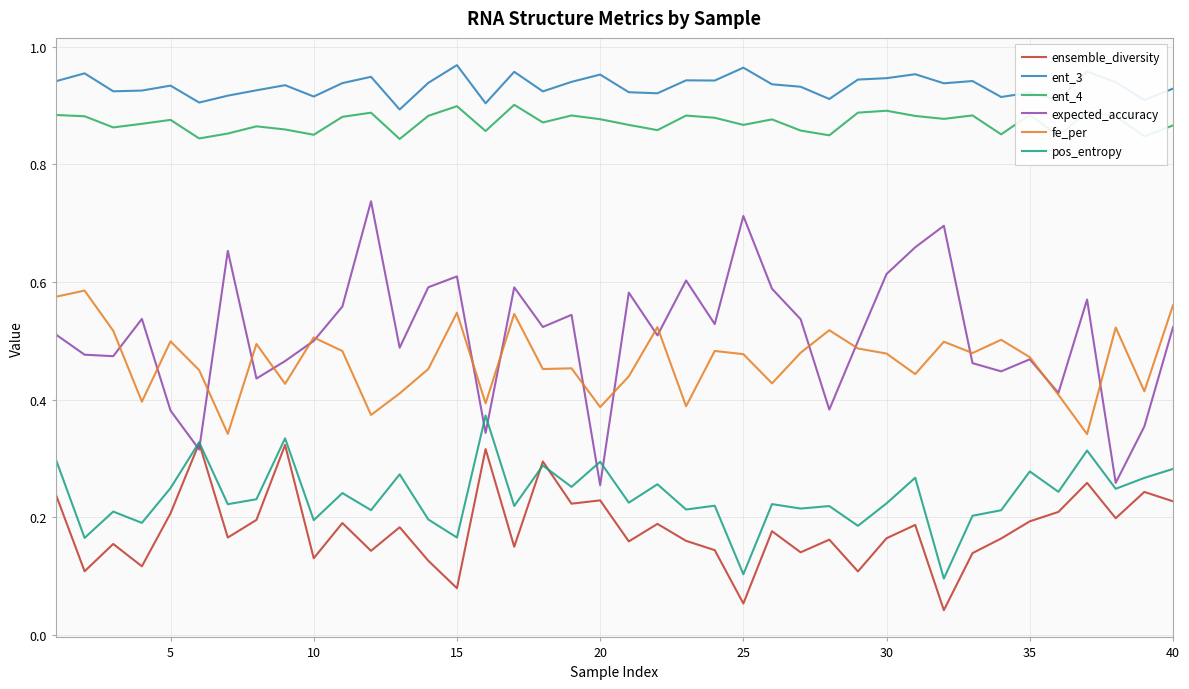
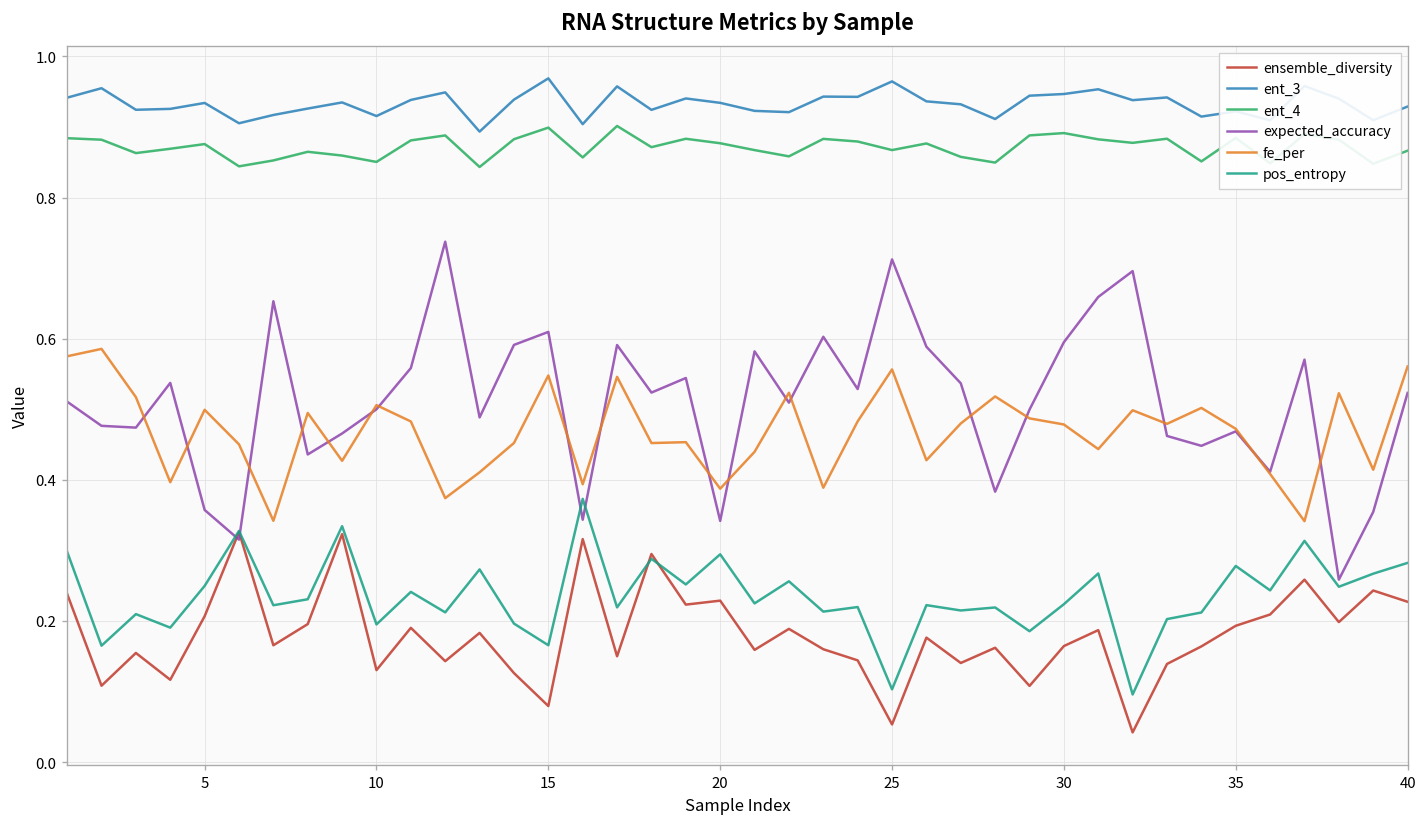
  {
    "ensemble_diversity": {
      "5": 0.21,
      "10": 0.13,
      "15": 0.08,
      "20": 0.23,
      "25": 0.05,
      "30": 0.16,
      "35": 0.19,
      "40": 0.23
    },
    "ent_3": {
      "5": 0.93,
      "10": 0.92,
      "15": 0.97,
-     "20": 0.95,
+     "20": 0.93,
      "25": 0.96,
      "30": 0.95,
      "40": 0.93
    },
    "expected_accuracy": {
-     "5": 0.38,
+     "5": 0.36,
      "10": 0.50,
      "15": 0.61,
-     "20": 0.25,
+     "20": 0.34,
      "25": 0.71,
-     "30": 0.61,
+     "30": 0.60,
      "40": 0.52
    },
    "fe_per": {
      "5": 0.50,
      "10": 0.51,
      "15": 0.55,
      "20": 0.39,
-     "25": 0.48,
+     "25": 0.56,
      "30": 0.48,
      "40": 0.56
    }
  }
